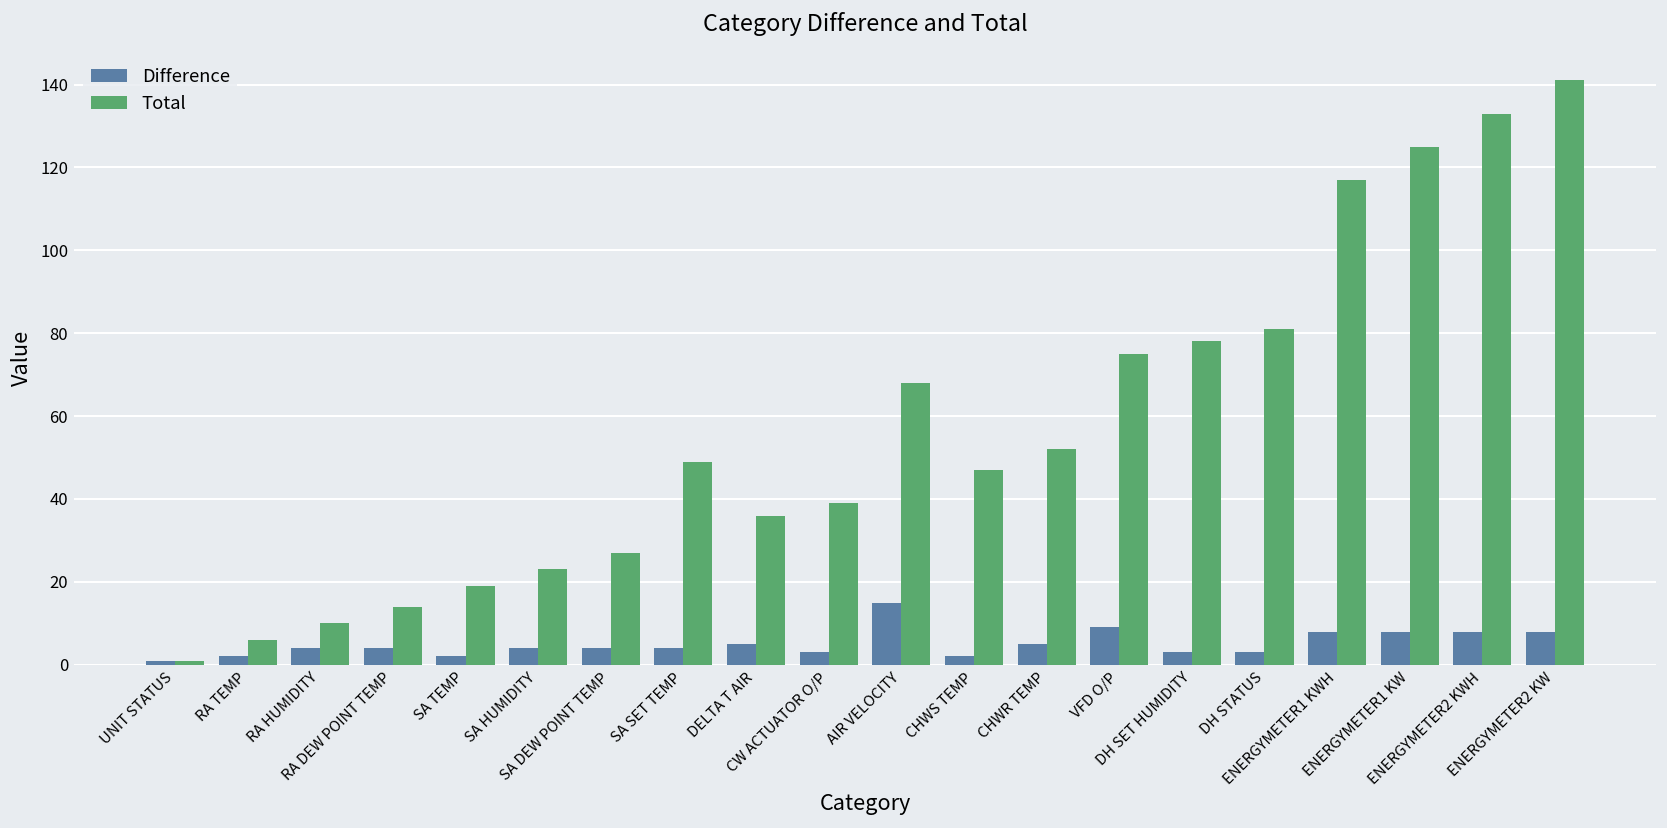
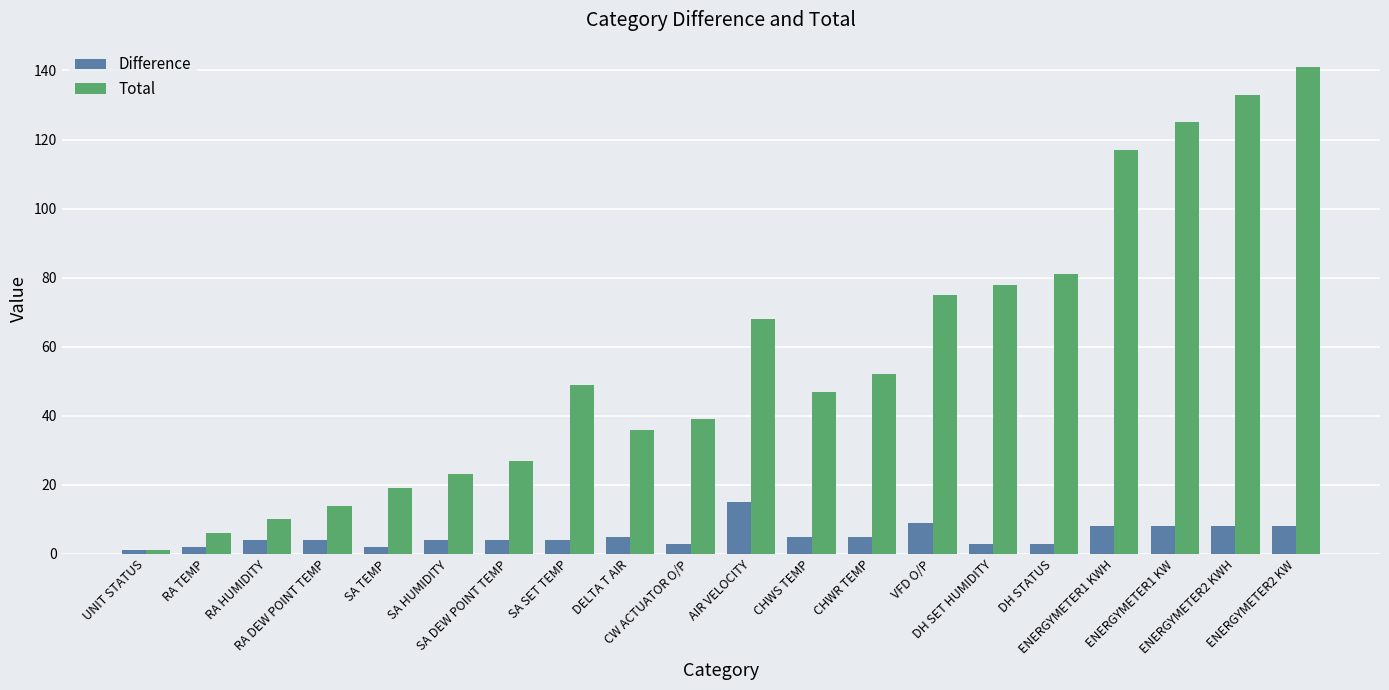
  {
    "Difference": {
      "UNIT STATUS": 1,
      "RA TEMP": 2,
      "RA HUMIDITY": 4,
      "RA DEW POINT TEMP": 4,
      "SA TEMP": 2,
      "SA HUMIDITY": 4,
      "SA DEW POINT TEMP": 4,
      "SA SET TEMP": 4,
      "DELTA T AIR": 5,
      "CW ACTUATOR O/P": 3,
      "AIR VELOCITY": 15,
-     "CHWS TEMP": 2,
+     "CHWS TEMP": 5,
      "CHWR TEMP": 5,
      "VFD O/P": 9,
      "DH SET HUMIDITY": 3,
      "DH STATUS": 3,
      "ENERGYMETER1 KWH": 8,
      "ENERGYMETER1 KW": 8,
      "ENERGYMETER2 KWH": 8,
      "ENERGYMETER2 KW": 8
    },
    "Total": {
      "UNIT STATUS": 1,
      "RA TEMP": 6,
      "RA HUMIDITY": 10,
      "RA DEW POINT TEMP": 14,
      "SA TEMP": 19,
      "SA HUMIDITY": 23,
      "SA DEW POINT TEMP": 27,
      "SA SET TEMP": 49,
      "DELTA T AIR": 36,
      "CW ACTUATOR O/P": 39,
      "AIR VELOCITY": 68,
      "CHWS TEMP": 47,
      "CHWR TEMP": 52,
      "VFD O/P": 75,
      "DH SET HUMIDITY": 78,
      "DH STATUS": 81,
      "ENERGYMETER1 KWH": 117,
      "ENERGYMETER1 KW": 125,
      "ENERGYMETER2 KWH": 133,
      "ENERGYMETER2 KW": 141
    }
  }
